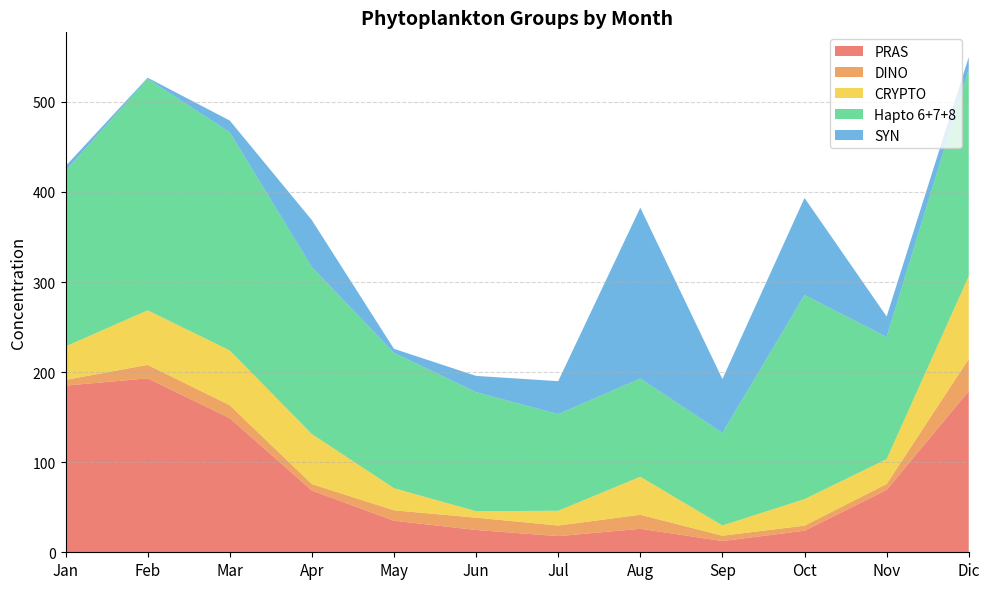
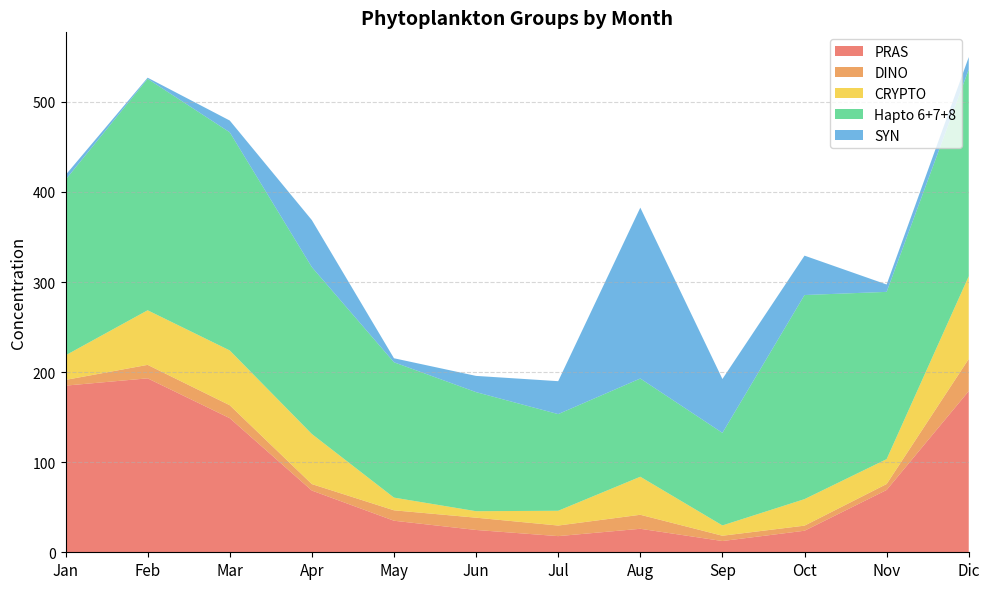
  {
    "CRYPTO": {
-     "Jan": 40,
+     "Jan": 30,
      "Feb": 60,
      "Mar": 60,
      "Apr": 60,
-     "May": 20,
+     "May": 10,
      "Jun": 10,
      "Jul": 20,
      "Aug": 40,
      "Sep": 10,
      "Oct": 30,
      "Nov": 30,
      "Dic": 90
    },
    "Hapto 6+7+8": {
      "Jan": 190,
      "Mar": 240,
      "Apr": 190,
      "May": 150,
      "Jun": 130,
      "Jul": 110,
      "Aug": 110,
      "Sep": 100,
      "Oct": 230,
-     "Nov": 140,
+     "Nov": 190,
      "Dic": 230
    },
    "SYN": {
      "Jan": 10,
      "Mar": 10,
      "Apr": 50,
      "May": 0,
      "Jun": 20,
      "Jul": 40,
      "Aug": 190,
      "Sep": 60,
-     "Oct": 110,
-     "Nov": 20,
+     "Oct": 40,
+     "Nov": 10,
      "Dic": 10
    }
  }
